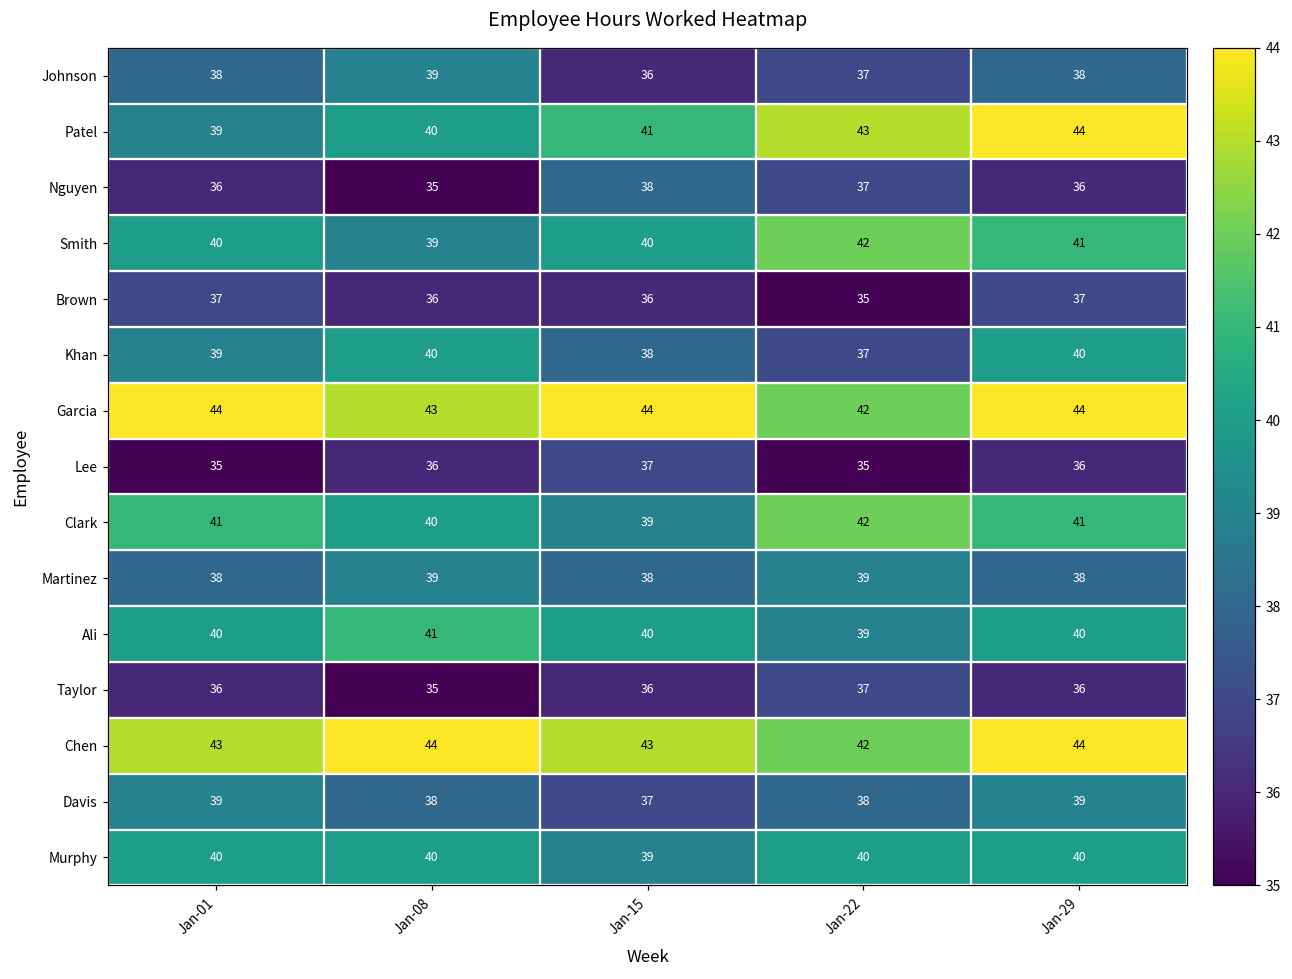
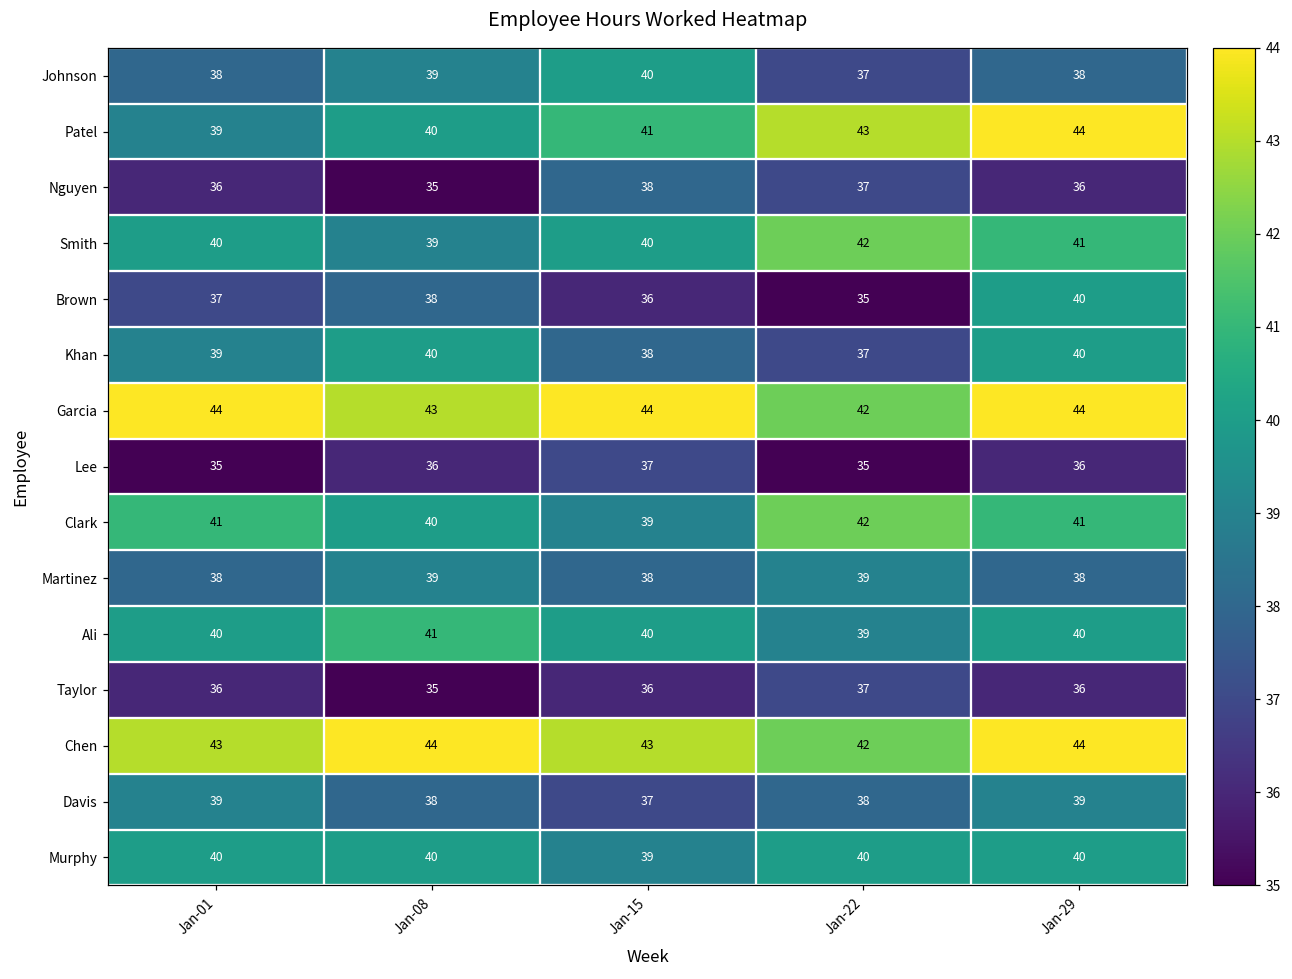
  {
    "Johnson": {
      "Jan-01": 38,
      "Jan-08": 39,
-     "Jan-15": 36,
+     "Jan-15": 40,
      "Jan-22": 37,
      "Jan-29": 38
    },
    "Patel": {
      "Jan-01": 39,
      "Jan-08": 40,
      "Jan-15": 41,
      "Jan-22": 43,
      "Jan-29": 44
    },
    "Nguyen": {
      "Jan-01": 36,
      "Jan-08": 35,
      "Jan-15": 38,
      "Jan-22": 37,
      "Jan-29": 36
    },
    "Smith": {
      "Jan-01": 40,
      "Jan-08": 39,
      "Jan-15": 40,
      "Jan-22": 42,
      "Jan-29": 41
    },
    "Brown": {
      "Jan-01": 37,
-     "Jan-08": 36,
+     "Jan-08": 38,
      "Jan-15": 36,
      "Jan-22": 35,
-     "Jan-29": 37
+     "Jan-29": 40
    },
    "Khan": {
      "Jan-01": 39,
      "Jan-08": 40,
      "Jan-15": 38,
      "Jan-22": 37,
      "Jan-29": 40
    },
    "Garcia": {
      "Jan-01": 44,
      "Jan-08": 43,
      "Jan-15": 44,
      "Jan-22": 42,
      "Jan-29": 44
    },
    "Lee": {
      "Jan-01": 35,
      "Jan-08": 36,
      "Jan-15": 37,
      "Jan-22": 35,
      "Jan-29": 36
    },
    "Clark": {
      "Jan-01": 41,
      "Jan-08": 40,
      "Jan-15": 39,
      "Jan-22": 42,
      "Jan-29": 41
    },
    "Martinez": {
      "Jan-01": 38,
      "Jan-08": 39,
      "Jan-15": 38,
      "Jan-22": 39,
      "Jan-29": 38
    },
    "Ali": {
      "Jan-01": 40,
      "Jan-08": 41,
      "Jan-15": 40,
      "Jan-22": 39,
      "Jan-29": 40
    },
    "Taylor": {
      "Jan-01": 36,
      "Jan-08": 35,
      "Jan-15": 36,
      "Jan-22": 37,
      "Jan-29": 36
    },
    "Chen": {
      "Jan-01": 43,
      "Jan-08": 44,
      "Jan-15": 43,
      "Jan-22": 42,
      "Jan-29": 44
    },
    "Davis": {
      "Jan-01": 39,
      "Jan-08": 38,
      "Jan-15": 37,
      "Jan-22": 38,
      "Jan-29": 39
    },
    "Murphy": {
      "Jan-01": 40,
      "Jan-08": 40,
      "Jan-15": 39,
      "Jan-22": 40,
      "Jan-29": 40
    }
  }
